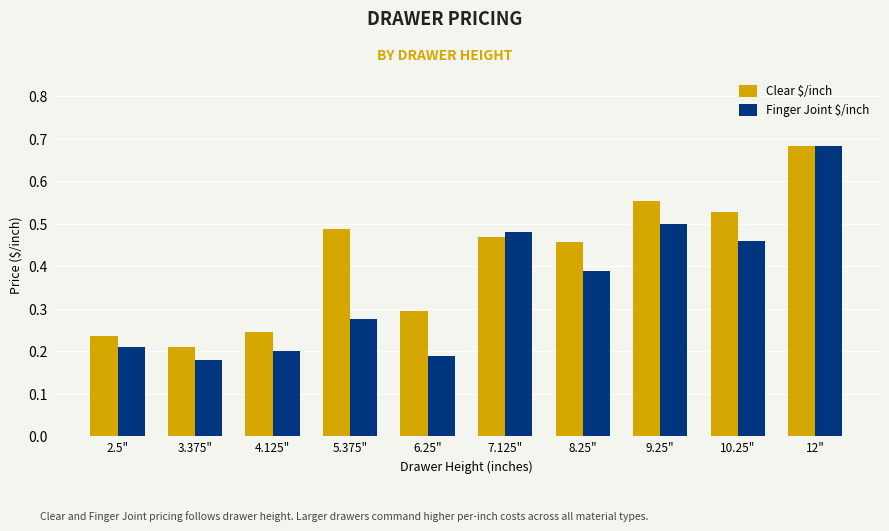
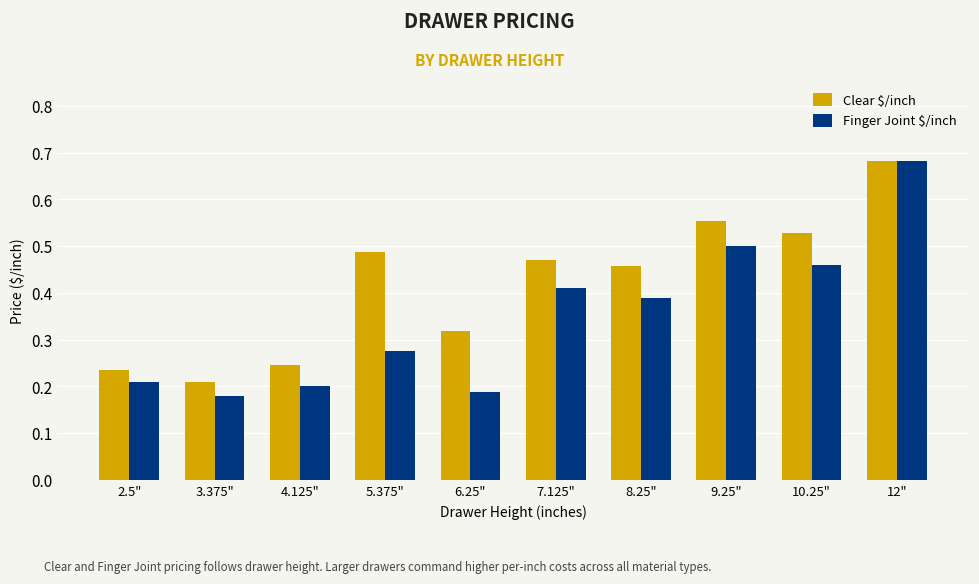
  {
    "Clear $/inch": {
      "2.5\"": 0.24,
      "3.375\"": 0.21,
      "4.125\"": 0.25,
      "5.375\"": 0.49,
-     "6.25\"": 0.30,
+     "6.25\"": 0.32,
      "7.125\"": 0.47,
      "8.25\"": 0.46,
      "9.25\"": 0.55,
      "10.25\"": 0.53,
      "12\"": 0.68
    },
    "Finger Joint $/inch": {
      "2.5\"": 0.21,
      "3.375\"": 0.18,
      "4.125\"": 0.20,
      "5.375\"": 0.28,
      "6.25\"": 0.19,
-     "7.125\"": 0.48,
+     "7.125\"": 0.41,
      "8.25\"": 0.39,
      "9.25\"": 0.50,
      "10.25\"": 0.46,
      "12\"": 0.68
    }
  }
